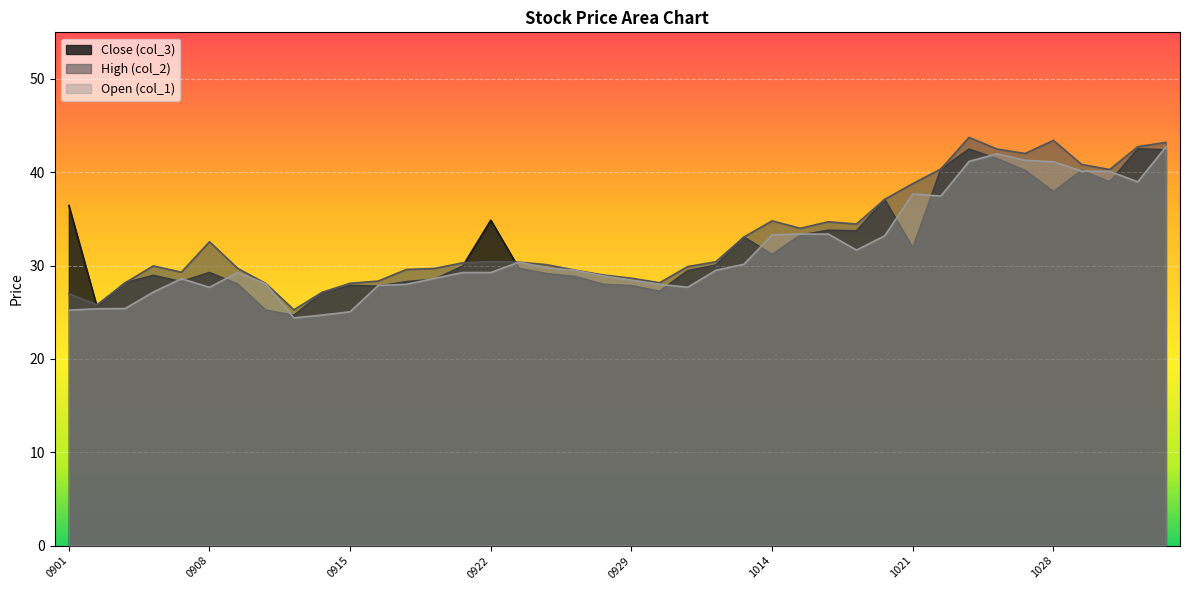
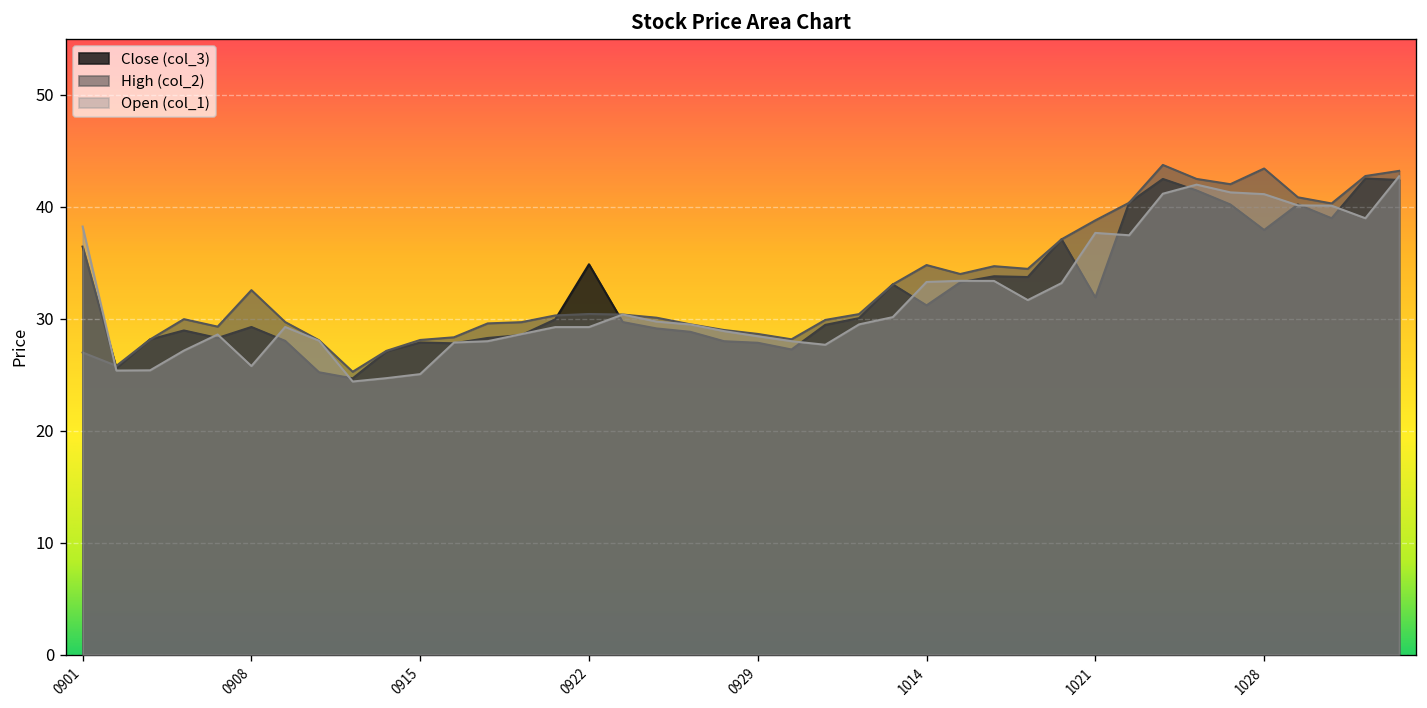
  {
    "Close (col_3)": {
      "0901": 36,
      "0908": 29,
      "0922": 35,
      "0929": 28,
      "1014": 31,
      "1021": 32,
      "1028": 38
    },
    "High (col_2)": {
      "0901": 27,
      "0908": 33,
      "0922": 30,
      "1014": 35,
      "1021": 39,
      "1028": 43
    },
    "Open (col_1)": {
-     "0901": 25,
-     "0908": 28,
+     "0901": 38,
+     "0908": 26,
      "0915": 25,
      "0922": 29,
      "1014": 33,
      "1021": 38,
      "1028": 41
    }
  }
